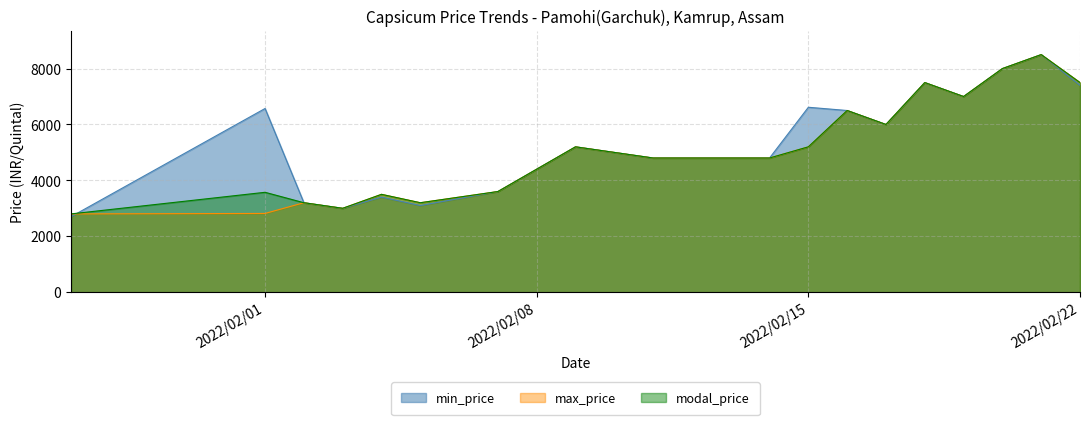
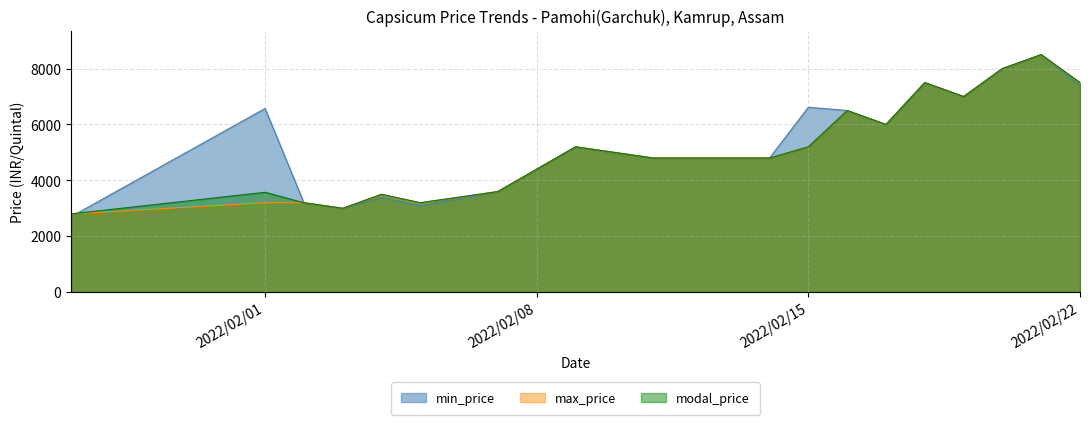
  {
    "min_price": {
      "2022/02/01": 6600,
      "2022/02/15": 6600,
      "2022/02/22": 7400
    },
    "max_price": {
-     "2022/02/01": 2800
+     "2022/02/01": 3200
    },
    "modal_price": {
      "2022/02/01": 3600
    }
  }
